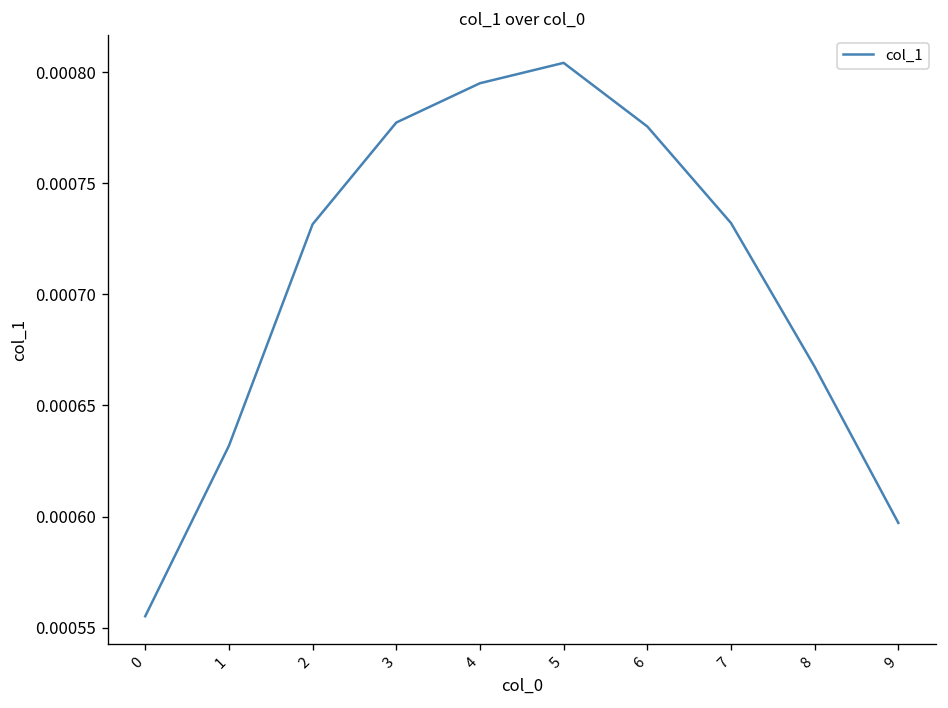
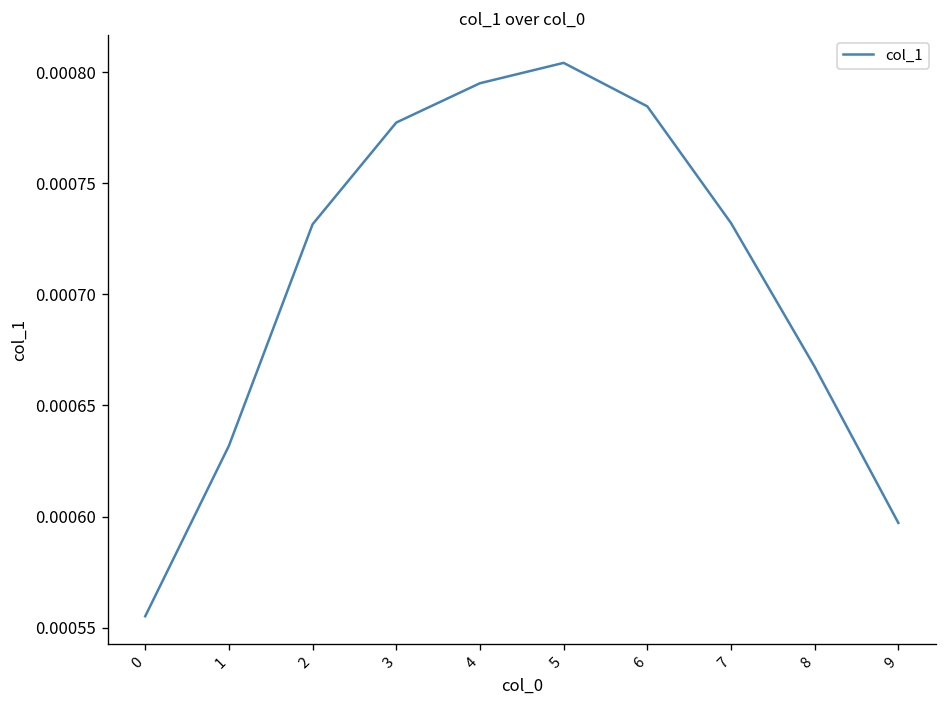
  {
    "0": 0.000555,
    "1": 0.000632,
    "2": 0.000732,
    "3": 0.000777,
    "4": 0.000795,
    "5": 0.000804,
-   "6": 0.000775,
+   "6": 0.000785,
    "7": 0.000732,
    "8": 0.000667,
    "9": 0.000597
  }
